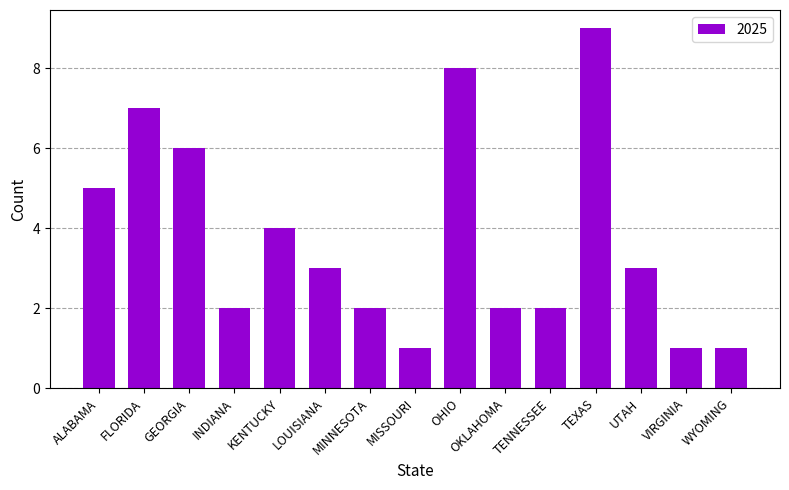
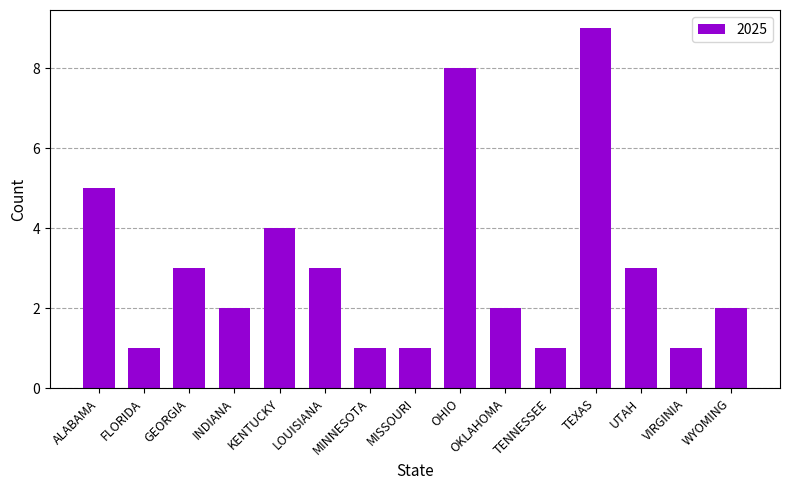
  {
    "ALABAMA": 5,
-   "FLORIDA": 7,
-   "GEORGIA": 6,
+   "FLORIDA": 1,
+   "GEORGIA": 3,
    "INDIANA": 2,
    "KENTUCKY": 4,
    "LOUISIANA": 3,
-   "MINNESOTA": 2,
+   "MINNESOTA": 1,
    "MISSOURI": 1,
    "OHIO": 8,
    "OKLAHOMA": 2,
-   "TENNESSEE": 2,
+   "TENNESSEE": 1,
    "TEXAS": 9,
    "UTAH": 3,
    "VIRGINIA": 1,
-   "WYOMING": 1
+   "WYOMING": 2
  }
